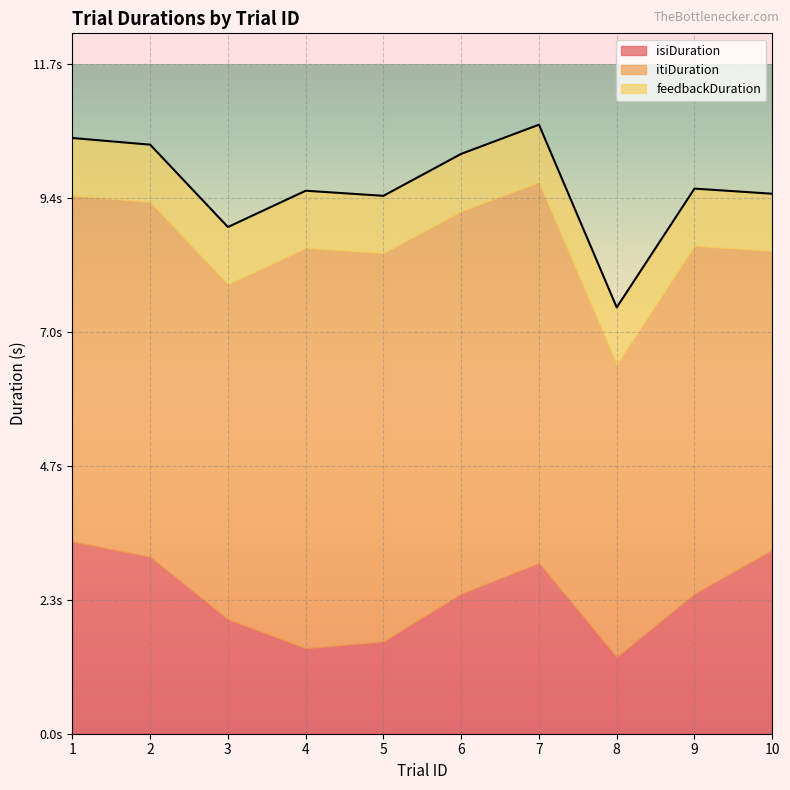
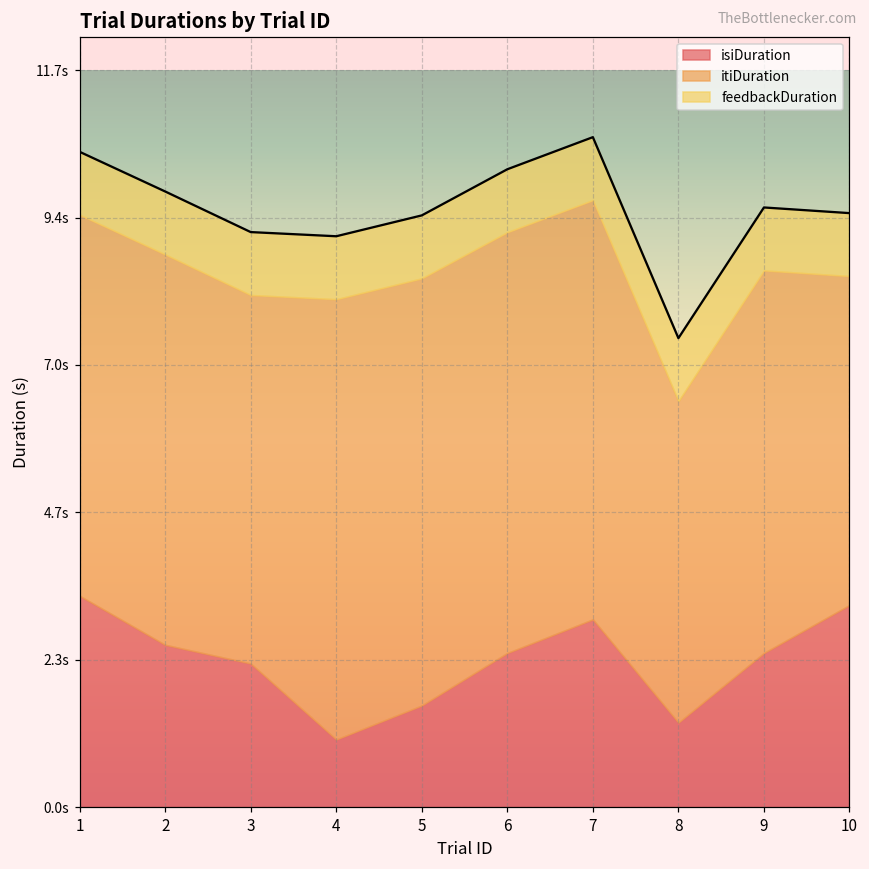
  {
    "isiDuration": {
      "1": "3.4s",
-     "2": "3.1s",
-     "3": "2.0s",
-     "4": "1.5s",
+     "2": "2.6s",
+     "3": "2.3s",
+     "4": "1.1s",
      "5": "1.6s",
      "6": "2.4s",
      "7": "3.0s",
      "8": "1.3s",
      "9": "2.4s",
      "10": "3.2s"
    }
  }
